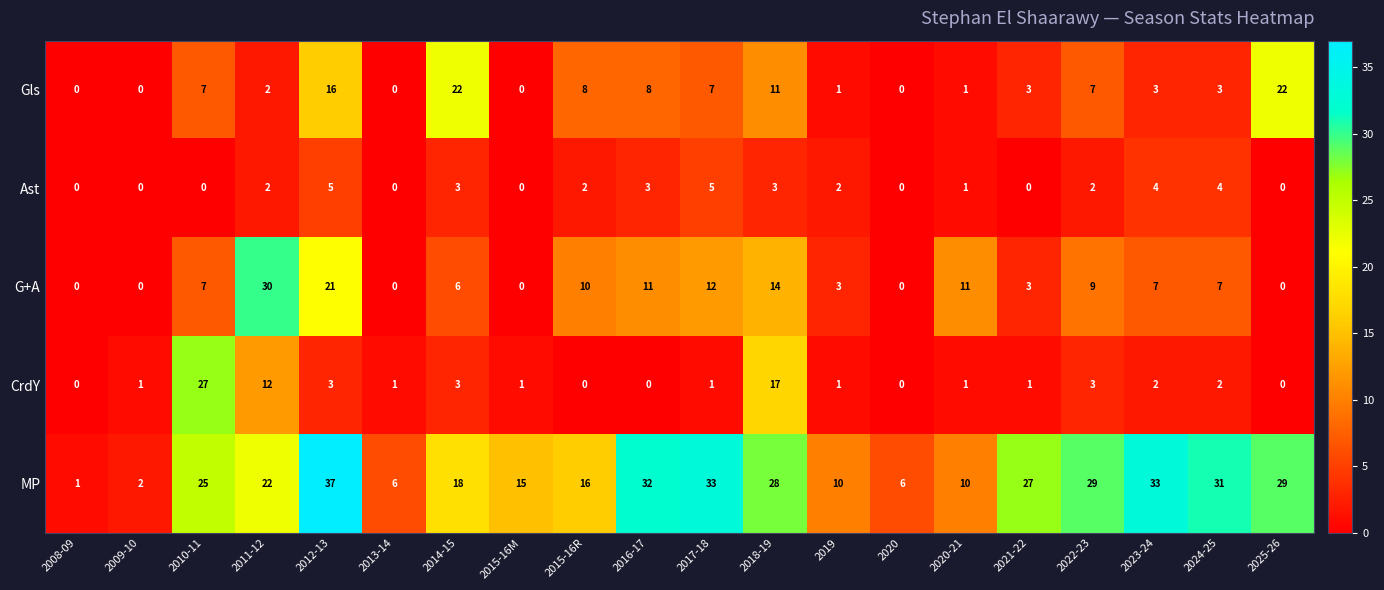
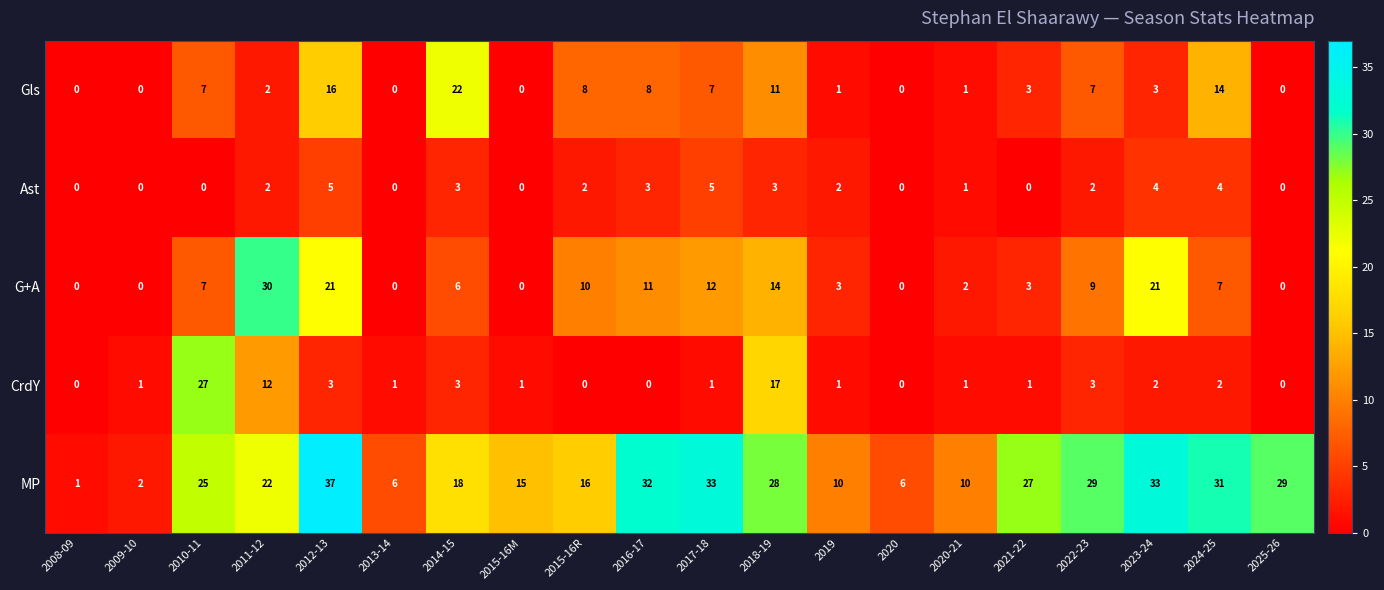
  {
    "Gls": {
      "2008-09": 0,
      "2009-10": 0,
      "2010-11": 7,
      "2011-12": 2,
      "2012-13": 16,
      "2013-14": 0,
      "2014-15": 22,
      "2015-16M": 0,
      "2015-16R": 8,
      "2016-17": 8,
      "2017-18": 7,
      "2018-19": 11,
      "2019": 1,
      "2020": 0,
      "2020-21": 1,
      "2021-22": 3,
      "2022-23": 7,
      "2023-24": 3,
-     "2024-25": 3,
-     "2025-26": 22
+     "2024-25": 14,
+     "2025-26": 0
    },
    "Ast": {
      "2008-09": 0,
      "2009-10": 0,
      "2010-11": 0,
      "2011-12": 2,
      "2012-13": 5,
      "2013-14": 0,
      "2014-15": 3,
      "2015-16M": 0,
      "2015-16R": 2,
      "2016-17": 3,
      "2017-18": 5,
      "2018-19": 3,
      "2019": 2,
      "2020": 0,
      "2020-21": 1,
      "2021-22": 0,
      "2022-23": 2,
      "2023-24": 4,
      "2024-25": 4,
      "2025-26": 0
    },
    "G+A": {
      "2008-09": 0,
      "2009-10": 0,
      "2010-11": 7,
      "2011-12": 30,
      "2012-13": 21,
      "2013-14": 0,
      "2014-15": 6,
      "2015-16M": 0,
      "2015-16R": 10,
      "2016-17": 11,
      "2017-18": 12,
      "2018-19": 14,
      "2019": 3,
      "2020": 0,
-     "2020-21": 11,
+     "2020-21": 2,
      "2021-22": 3,
      "2022-23": 9,
-     "2023-24": 7,
+     "2023-24": 21,
      "2024-25": 7,
      "2025-26": 0
    },
    "CrdY": {
      "2008-09": 0,
      "2009-10": 1,
      "2010-11": 27,
      "2011-12": 12,
      "2012-13": 3,
      "2013-14": 1,
      "2014-15": 3,
      "2015-16M": 1,
      "2015-16R": 0,
      "2016-17": 0,
      "2017-18": 1,
      "2018-19": 17,
      "2019": 1,
      "2020": 0,
      "2020-21": 1,
      "2021-22": 1,
      "2022-23": 3,
      "2023-24": 2,
      "2024-25": 2,
      "2025-26": 0
    },
    "MP": {
      "2008-09": 1,
      "2009-10": 2,
      "2010-11": 25,
      "2011-12": 22,
      "2012-13": 37,
      "2013-14": 6,
      "2014-15": 18,
      "2015-16M": 15,
      "2015-16R": 16,
      "2016-17": 32,
      "2017-18": 33,
      "2018-19": 28,
      "2019": 10,
      "2020": 6,
      "2020-21": 10,
      "2021-22": 27,
      "2022-23": 29,
      "2023-24": 33,
      "2024-25": 31,
      "2025-26": 29
    }
  }
